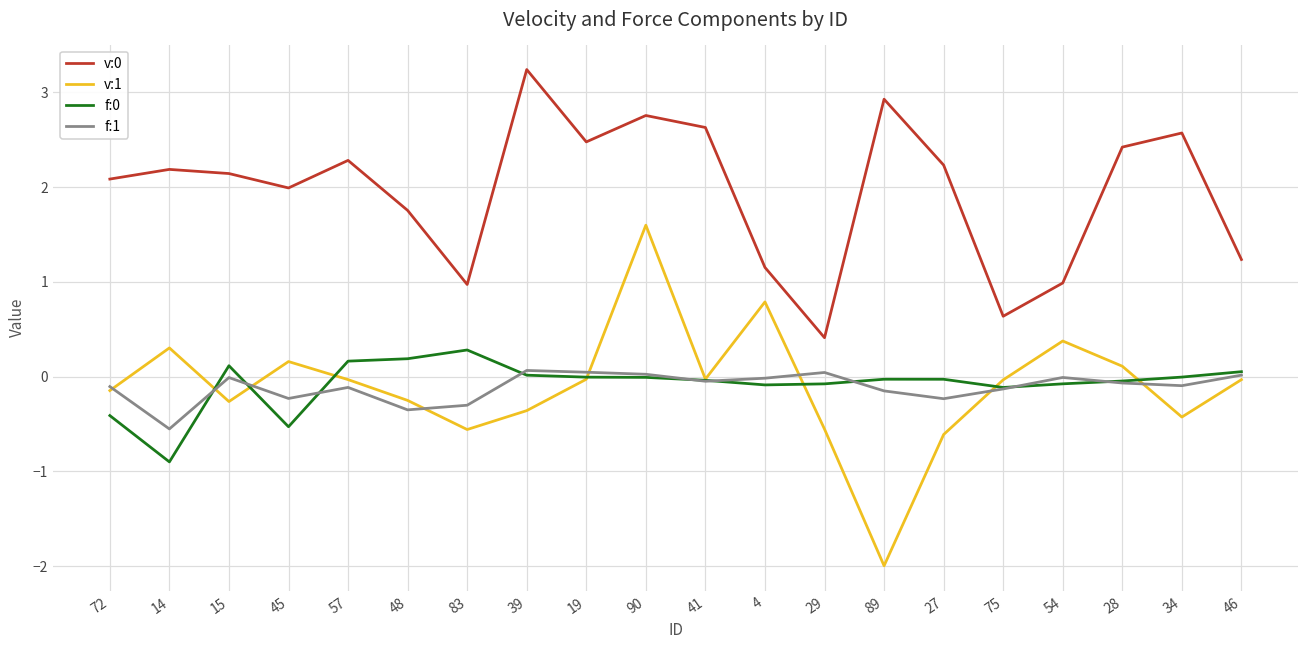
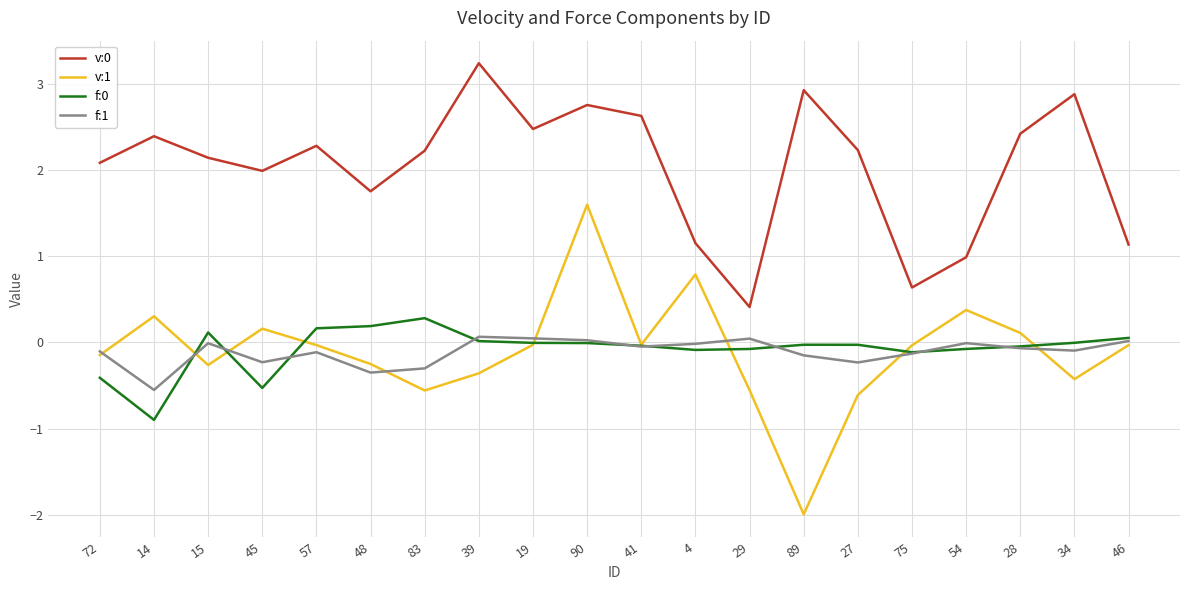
  {
    "v:0": {
      "72": 2.1,
-     "14": 2.2,
+     "14": 2.4,
      "15": 2.1,
      "45": 2.0,
      "57": 2.3,
      "48": 1.8,
-     "83": 1.0,
+     "83": 2.2,
      "39": 3.2,
      "19": 2.5,
      "90": 2.8,
      "41": 2.6,
      "4": 1.2,
      "29": 0.4,
      "89": 2.9,
      "27": 2.2,
      "75": 0.6,
      "54": 1.0,
      "28": 2.4,
-     "34": 2.6,
-     "46": 1.2
+     "34": 2.9,
+     "46": 1.1
    },
    "v:1": {
      "72": -0.1,
      "14": 0.3,
      "15": -0.3,
      "45": 0.2,
      "57": 0.0,
      "48": -0.3,
      "83": -0.6,
      "39": -0.4,
      "90": 1.6,
      "4": 0.8,
      "29": -0.6,
      "89": -2.0,
      "27": -0.6,
      "75": 0.0,
      "54": 0.4,
      "28": 0.1,
      "34": -0.4,
      "46": 0.0
    },
    "f:0": {
      "72": -0.4,
      "14": -0.9,
      "15": 0.1,
      "45": -0.5,
      "57": 0.2,
      "48": 0.2,
      "83": 0.3,
      "39": 0.0,
      "90": 0.0,
      "4": -0.1,
      "29": -0.1,
      "89": 0.0,
      "27": 0.0,
      "54": -0.1,
      "34": 0.0,
      "46": 0.1
    },
    "f:1": {
      "72": -0.1,
      "14": -0.6,
      "15": 0.0,
      "45": -0.2,
      "57": -0.1,
      "48": -0.4,
      "83": -0.3,
      "39": 0.1,
      "19": 0.0,
      "90": 0.0,
      "4": 0.0,
      "29": 0.0,
      "89": -0.2,
      "27": -0.2,
      "54": 0.0,
      "34": -0.1,
      "46": 0.0
    }
  }
